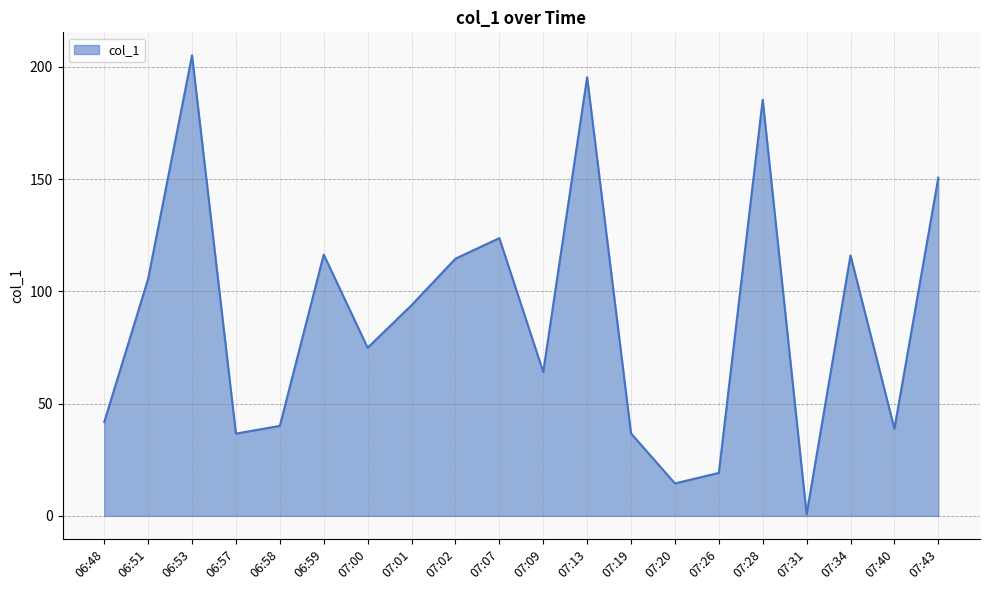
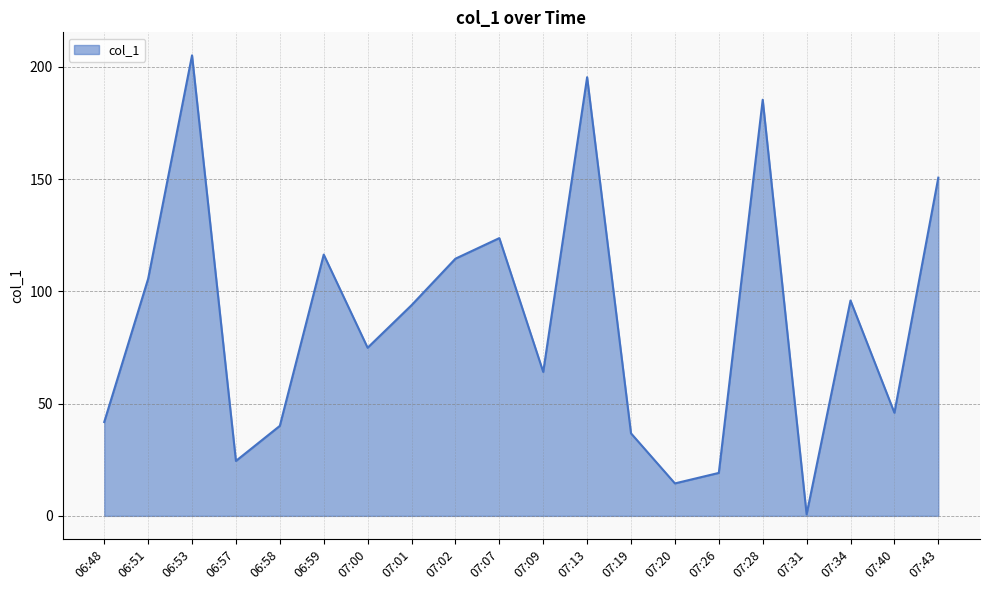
  {
    "06:48": 42,
    "06:51": 106,
    "06:53": 205,
-   "06:57": 37,
+   "06:57": 24,
    "06:58": 40,
    "06:59": 116,
    "07:00": 75,
    "07:01": 94,
    "07:02": 115,
    "07:07": 124,
    "07:09": 64,
    "07:13": 195,
    "07:19": 37,
    "07:20": 14,
    "07:26": 19,
    "07:28": 185,
    "07:31": 1,
-   "07:34": 116,
-   "07:40": 39,
+   "07:34": 96,
+   "07:40": 46,
    "07:43": 151
  }
